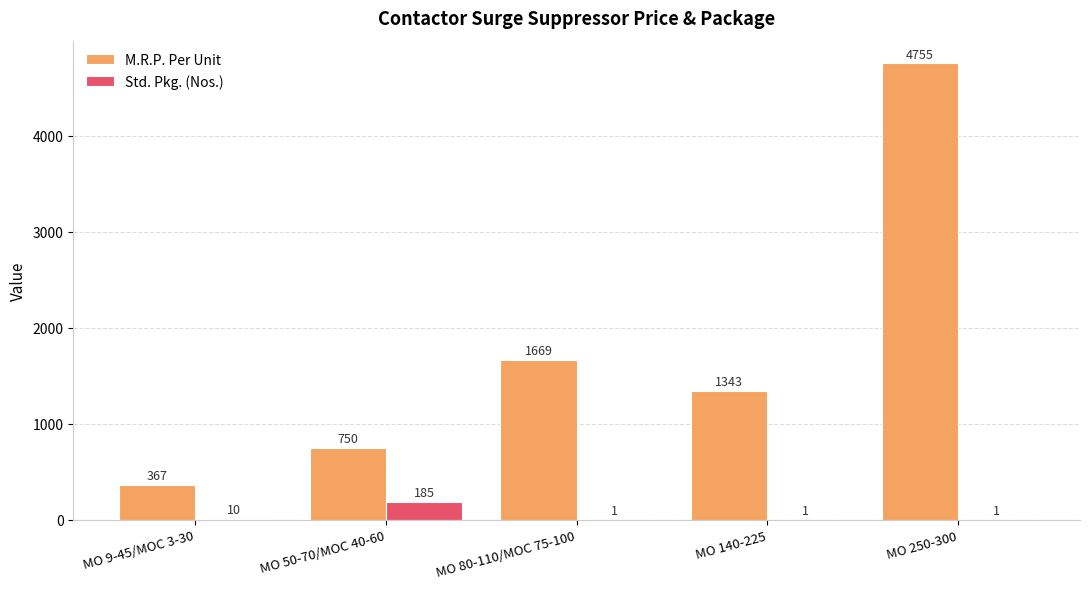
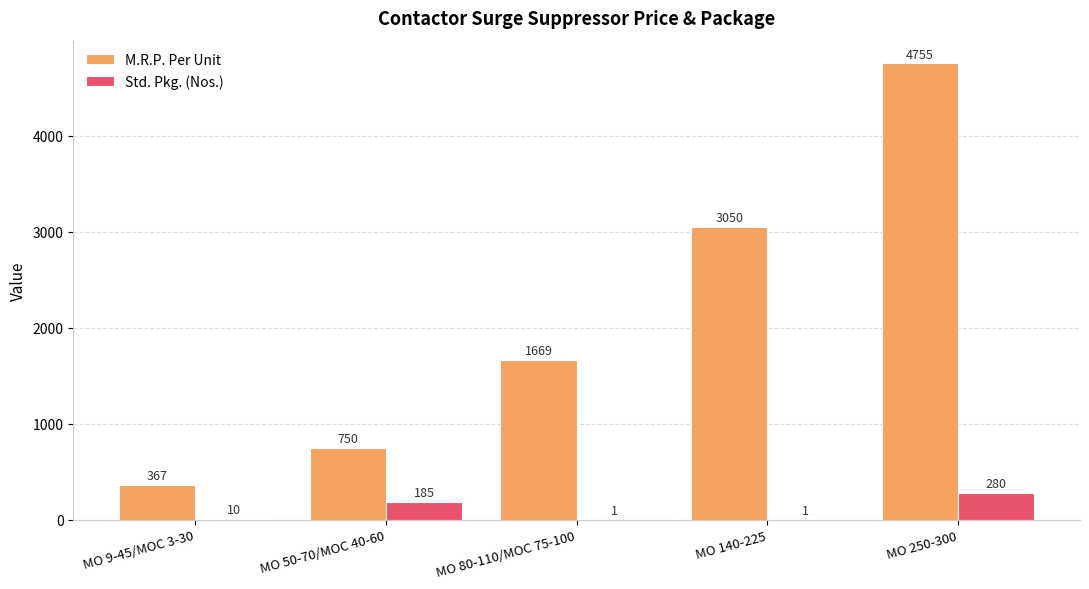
  {
    "M.R.P. Per Unit": {
      "MO 9-45/MOC 3-30": 367,
      "MO 50-70/MOC 40-60": 750,
      "MO 80-110/MOC 75-100": 1669,
-     "MO 140-225": 1343,
+     "MO 140-225": 3050,
      "MO 250-300": 4755
    },
    "Std. Pkg. (Nos.)": {
      "MO 9-45/MOC 3-30": 10,
      "MO 50-70/MOC 40-60": 185,
      "MO 80-110/MOC 75-100": 1,
      "MO 140-225": 1,
-     "MO 250-300": 1
+     "MO 250-300": 280
    }
  }
